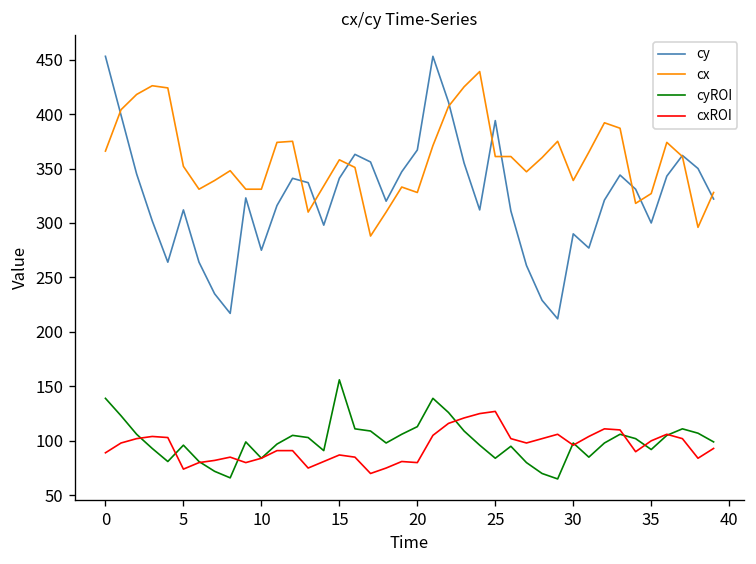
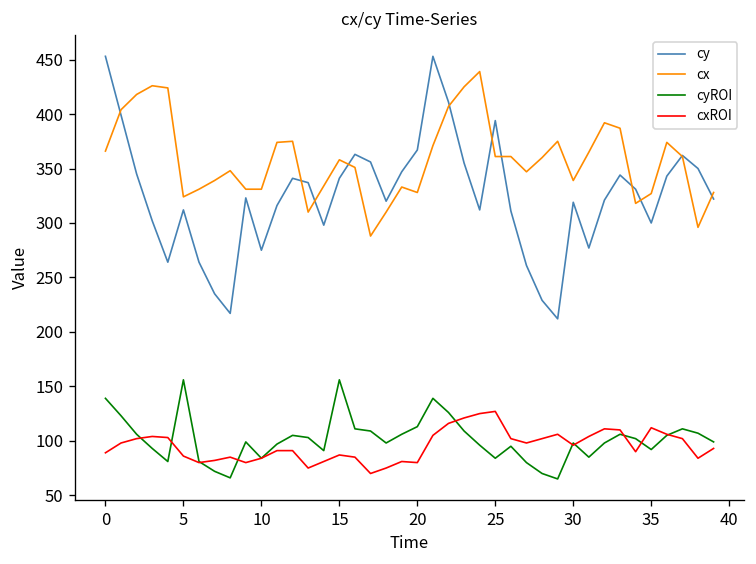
  {
    "cy": {
      "0": 450,
      "5": 310,
      "10": 280,
      "15": 340,
      "20": 370,
      "25": 390,
-     "30": 290,
+     "30": 320,
      "35": 300
    },
    "cx": {
      "0": 370,
-     "5": 350,
+     "5": 320,
      "10": 330,
      "15": 360,
      "20": 330,
      "25": 360,
      "30": 340,
      "35": 330
    },
    "cyROI": {
      "0": 140,
-     "5": 100,
+     "5": 160,
      "15": 160,
      "20": 110,
      "25": 80,
      "35": 90
    },
    "cxROI": {
      "0": 90,
-     "5": 70,
+     "5": 90,
      "15": 90,
      "20": 80,
      "25": 130,
-     "35": 100
+     "35": 110
    }
  }
